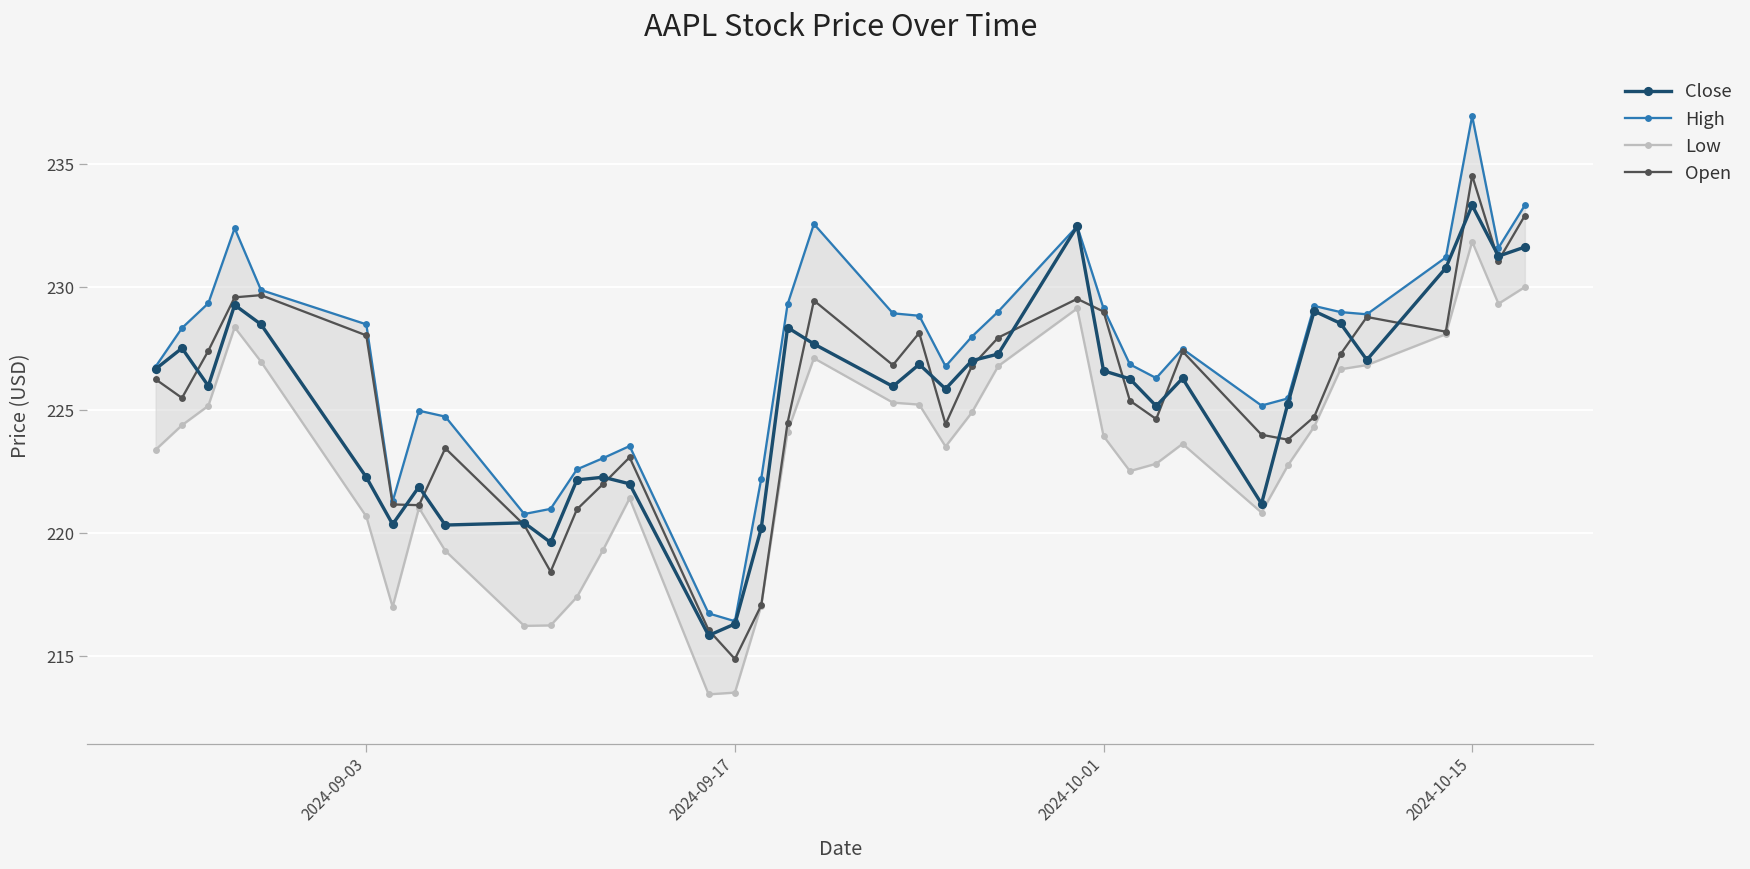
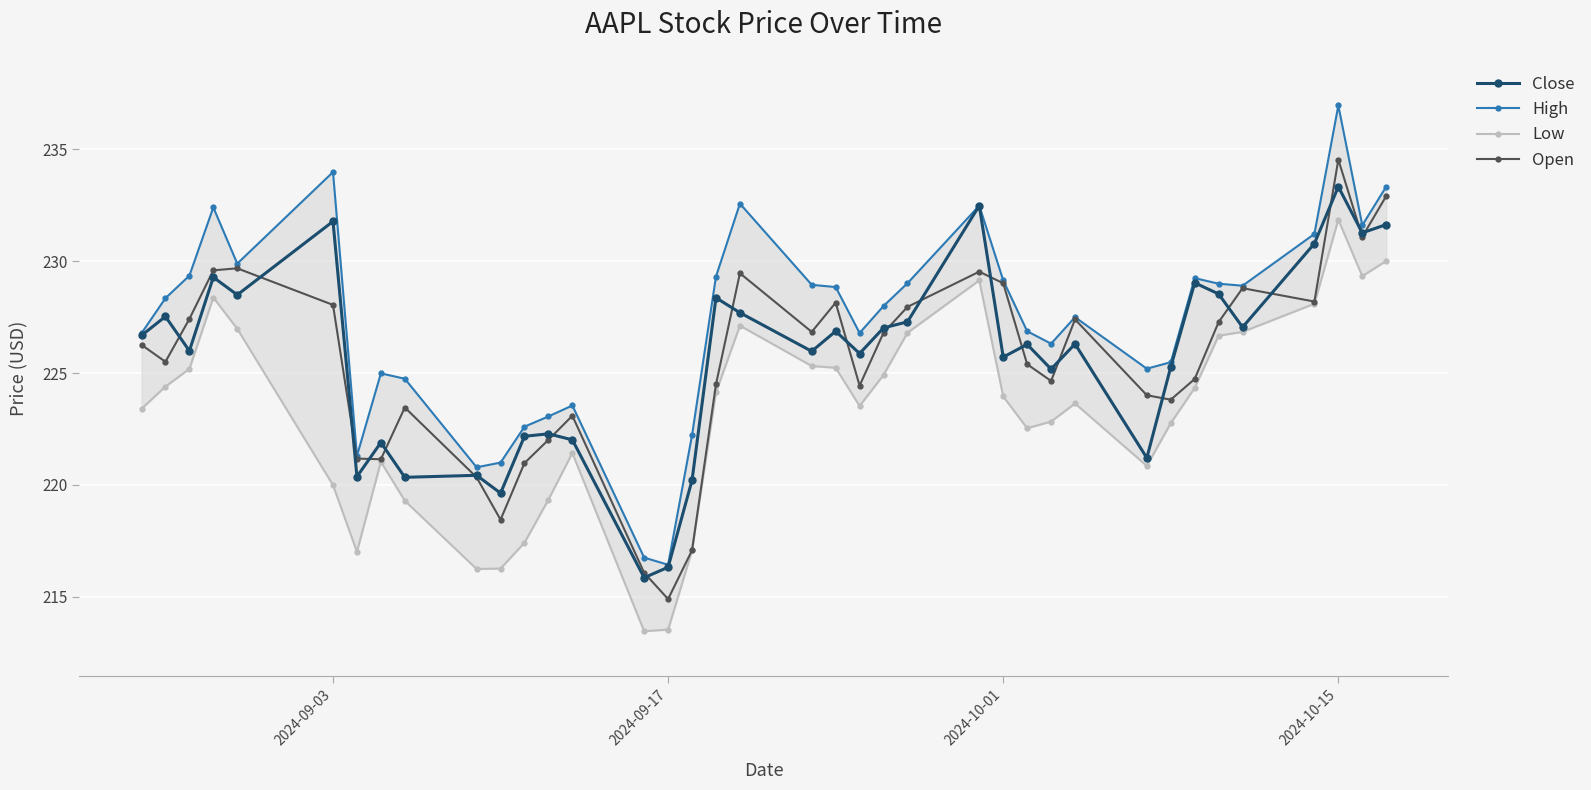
  {
    "Close": {
-     "2024-09-03": 222.3,
-     "2024-10-01": 226.6,
+     "2024-09-03": 231.8,
+     "2024-10-01": 225.7,
      "2024-10-15": 233.3
    },
    "High": {
-     "2024-09-03": 228.5,
+     "2024-09-03": 234.0,
      "2024-10-01": 229.1,
      "2024-10-15": 237.0
    },
    "Low": {
-     "2024-09-03": 220.7,
+     "2024-09-03": 220.0,
      "2024-09-17": 213.5,
      "2024-10-01": 224.0,
      "2024-10-15": 231.9
    },
    "Open": {
      "2024-09-03": 228.0,
      "2024-09-17": 214.9,
      "2024-10-01": 229.0,
      "2024-10-15": 234.5
    }
  }
